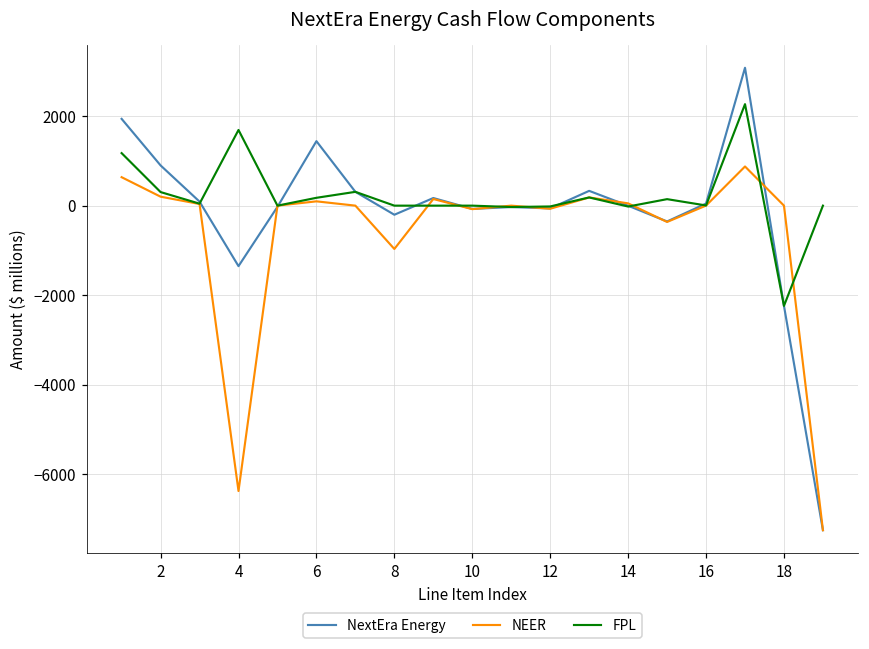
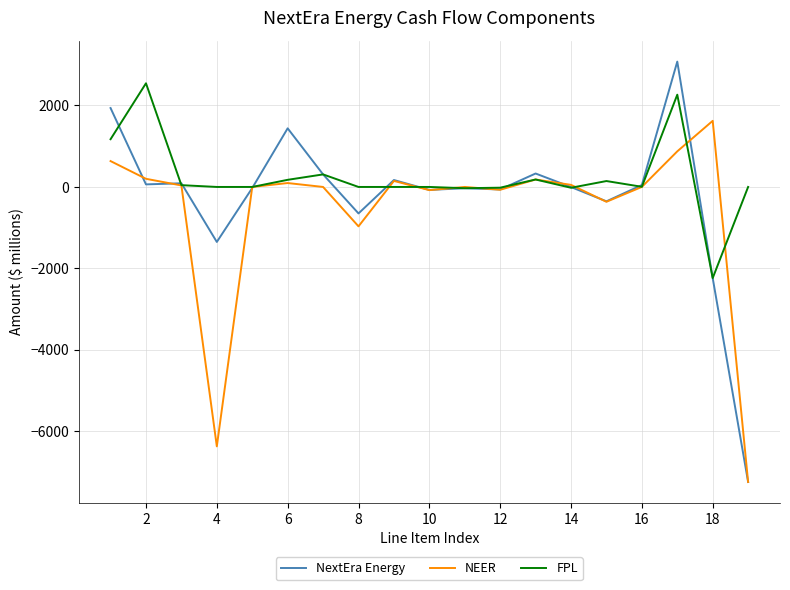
  {
    "NextEra Energy": {
-     "2": 900,
+     "2": 100,
      "4": -1400,
      "6": 1400,
-     "8": -200
+     "8": -700
    },
    "NEER": {
      "2": 200,
      "4": -6400,
      "6": 100,
      "8": -1000,
-     "18": 0
+     "18": 1600
    },
    "FPL": {
-     "2": 300,
-     "4": 1700,
+     "2": 2500,
+     "4": 0,
      "6": 200,
      "8": 0,
      "10": 0
    }
  }
